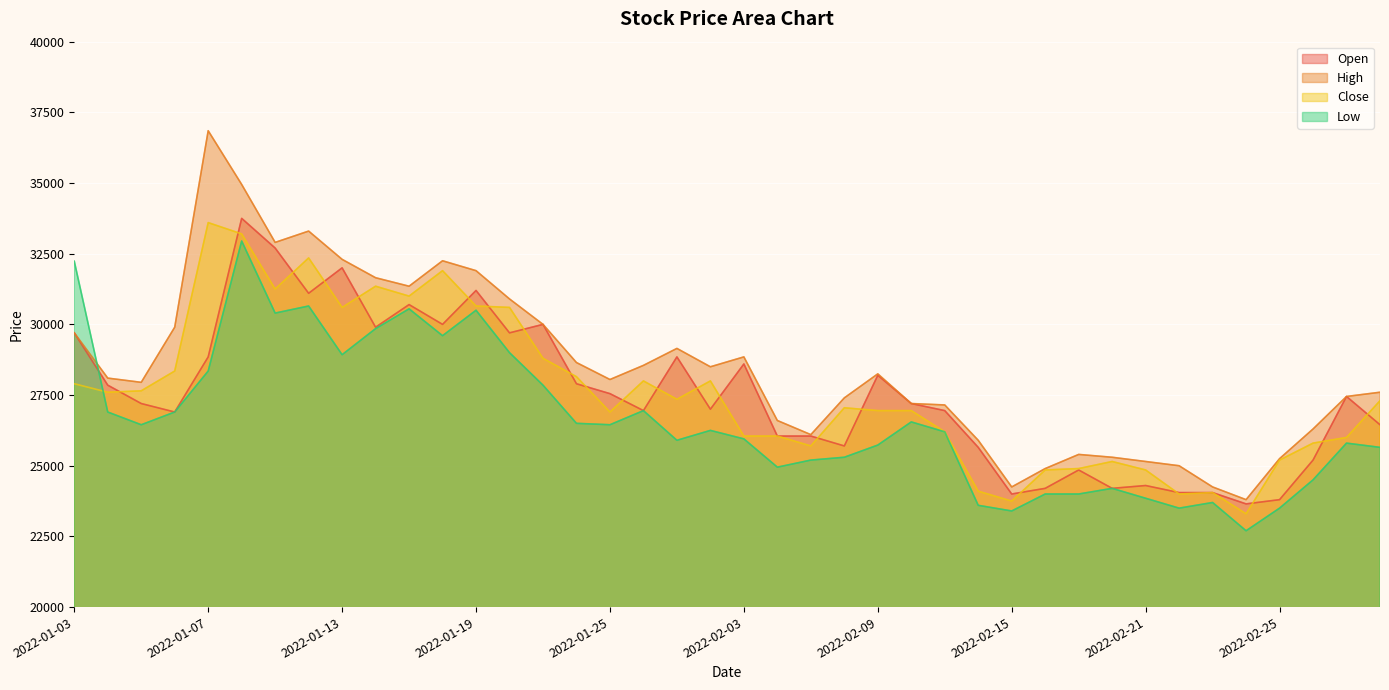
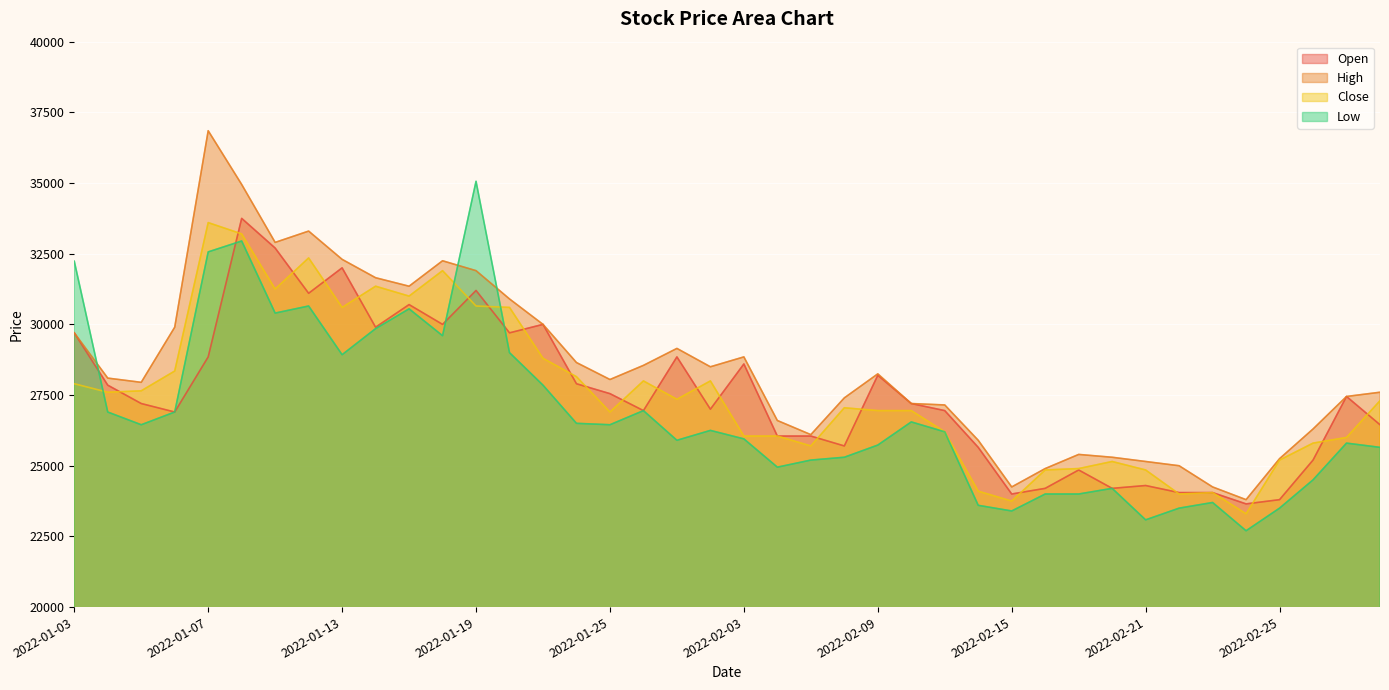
  {
    "Low": {
      "2022-01-03": 32200,
-     "2022-01-07": 28400,
+     "2022-01-07": 32600,
      "2022-01-13": 28900,
-     "2022-01-19": 30500,
+     "2022-01-19": 35100,
      "2022-01-25": 26500,
      "2022-02-03": 26000,
      "2022-02-09": 25700,
      "2022-02-15": 23400,
-     "2022-02-21": 23900,
+     "2022-02-21": 23100,
      "2022-02-25": 23500
    }
  }
